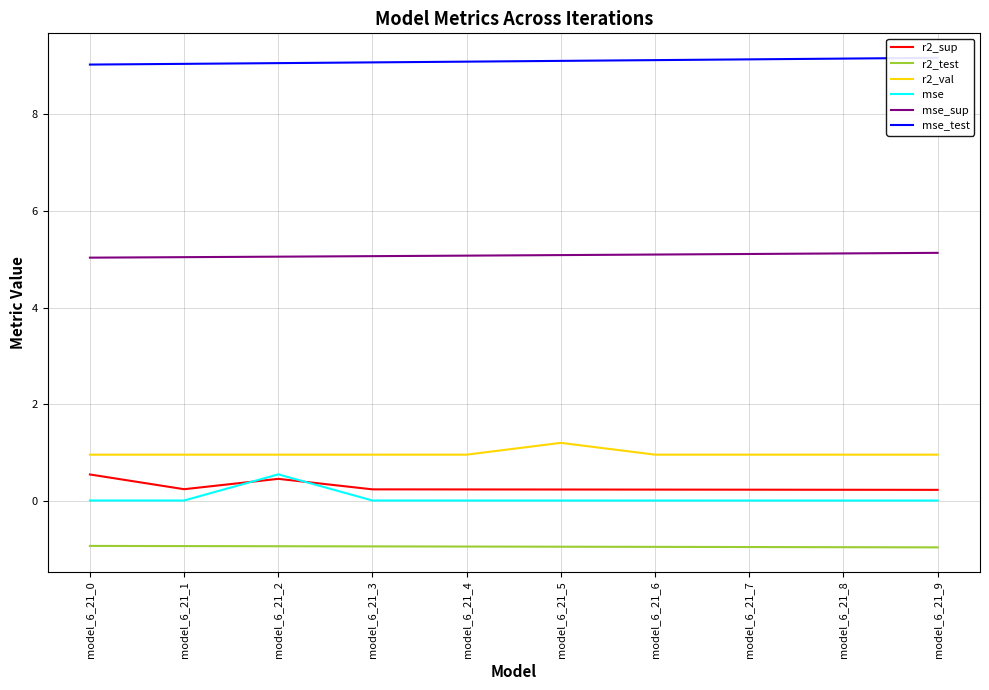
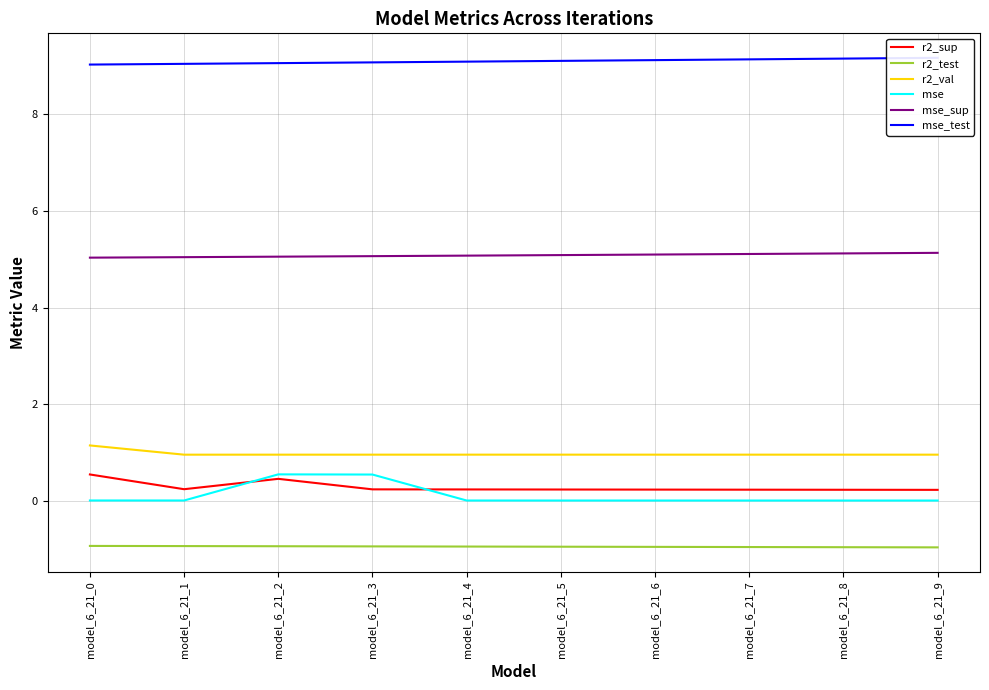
  {
    "r2_sup": {
      "model_6_21_0": 0.6,
      "model_6_21_1": 0.2,
      "model_6_21_2": 0.5,
      "model_6_21_3": 0.2,
      "model_6_21_4": 0.2,
      "model_6_21_5": 0.2,
      "model_6_21_6": 0.2,
      "model_6_21_7": 0.2,
      "model_6_21_8": 0.2,
      "model_6_21_9": 0.2
    },
    "r2_test": {
      "model_6_21_0": -0.9,
      "model_6_21_1": -0.9,
      "model_6_21_2": -0.9,
      "model_6_21_3": -0.9,
      "model_6_21_4": -0.9,
      "model_6_21_5": -0.9,
      "model_6_21_6": -0.9,
      "model_6_21_7": -0.9,
      "model_6_21_8": -1.0,
      "model_6_21_9": -1.0
    },
    "r2_val": {
-     "model_6_21_0": 1.0,
+     "model_6_21_0": 1.2,
      "model_6_21_1": 1.0,
      "model_6_21_2": 1.0,
      "model_6_21_3": 1.0,
      "model_6_21_4": 1.0,
-     "model_6_21_5": 1.2,
+     "model_6_21_5": 1.0,
      "model_6_21_6": 1.0,
      "model_6_21_7": 1.0,
      "model_6_21_8": 1.0,
      "model_6_21_9": 1.0
    },
    "mse": {
      "model_6_21_0": 0.0,
      "model_6_21_1": 0.0,
      "model_6_21_2": 0.6,
-     "model_6_21_3": 0.0,
+     "model_6_21_3": 0.5,
      "model_6_21_4": 0.0,
      "model_6_21_5": 0.0,
      "model_6_21_6": 0.0,
      "model_6_21_7": 0.0,
      "model_6_21_8": 0.0,
      "model_6_21_9": 0.0
    },
    "mse_sup": {
      "model_6_21_0": 5.0,
      "model_6_21_1": 5.0,
      "model_6_21_2": 5.1,
      "model_6_21_3": 5.1,
      "model_6_21_4": 5.1,
      "model_6_21_5": 5.1,
      "model_6_21_6": 5.1,
      "model_6_21_7": 5.1,
      "model_6_21_8": 5.1,
      "model_6_21_9": 5.1
    },
    "mse_test": {
      "model_6_21_0": 9.0,
      "model_6_21_1": 9.0,
      "model_6_21_2": 9.0,
      "model_6_21_3": 9.1,
      "model_6_21_4": 9.1,
      "model_6_21_5": 9.1,
      "model_6_21_6": 9.1,
      "model_6_21_7": 9.1,
      "model_6_21_8": 9.1
    }
  }
